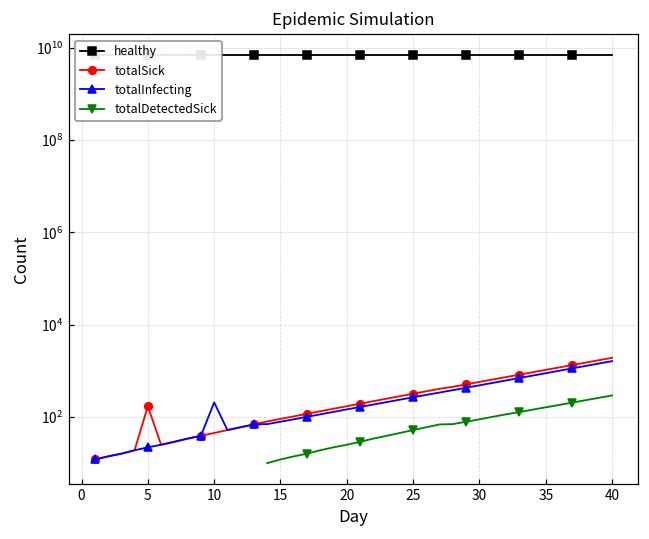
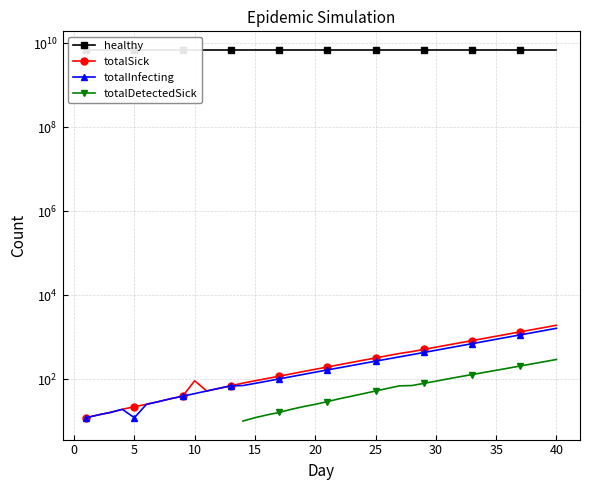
  {
    "healthy": {
      "15": 7000000000,
      "20": 7000000000,
      "25": 7000000000,
      "30": 7000000000,
      "35": 7000000000,
      "40": 7000000000
    },
    "totalSick": {
-     "5": 170,
-     "10": 50,
+     "5": 20,
+     "10": 90,
      "15": 90,
      "20": 170,
      "25": 300,
      "30": 600,
      "35": 1100,
      "40": 2000
    },
    "totalInfecting": {
-     "5": 20,
-     "10": 200,
+     "5": 12,
+     "10": 50,
      "15": 80,
      "20": 150,
      "25": 300,
      "30": 500,
      "35": 900,
      "40": 1600
    },
    "totalDetectedSick": {
      "15": 12,
      "20": 30,
      "25": 50,
      "30": 90,
      "35": 160,
      "40": 300
    }
  }
